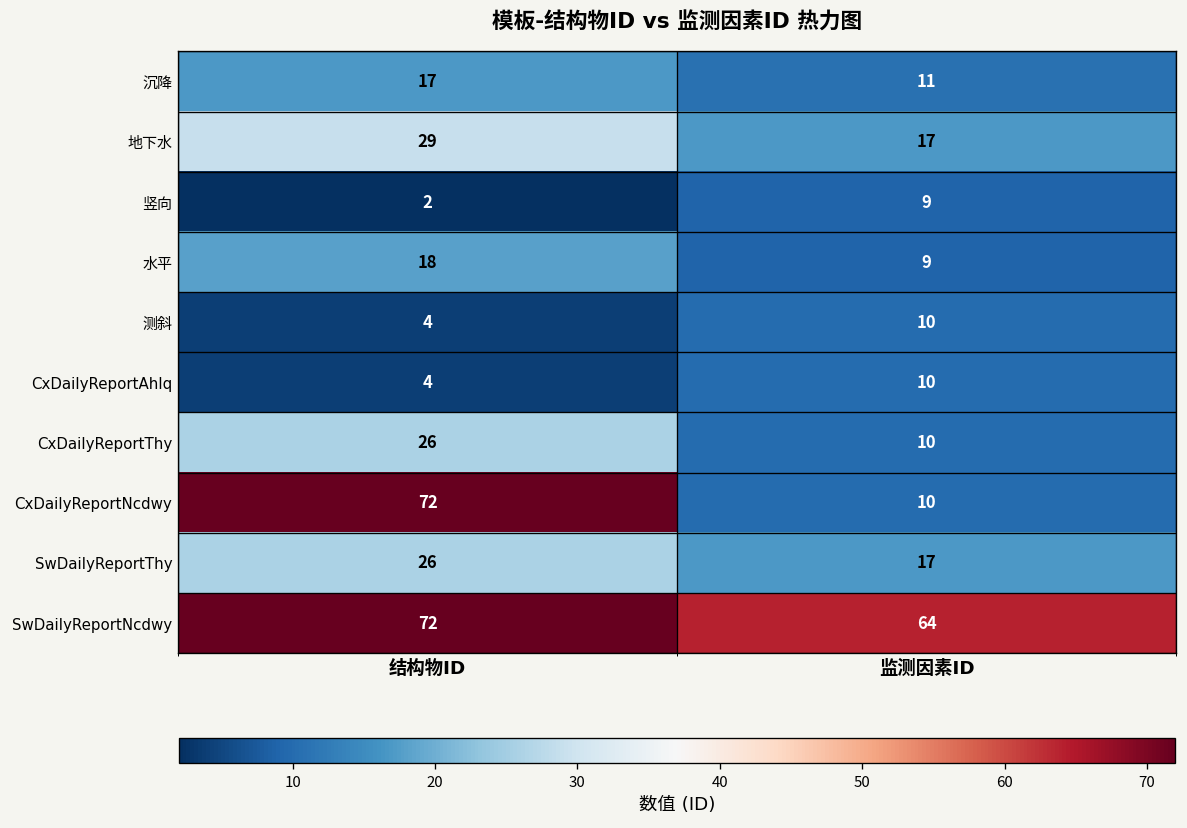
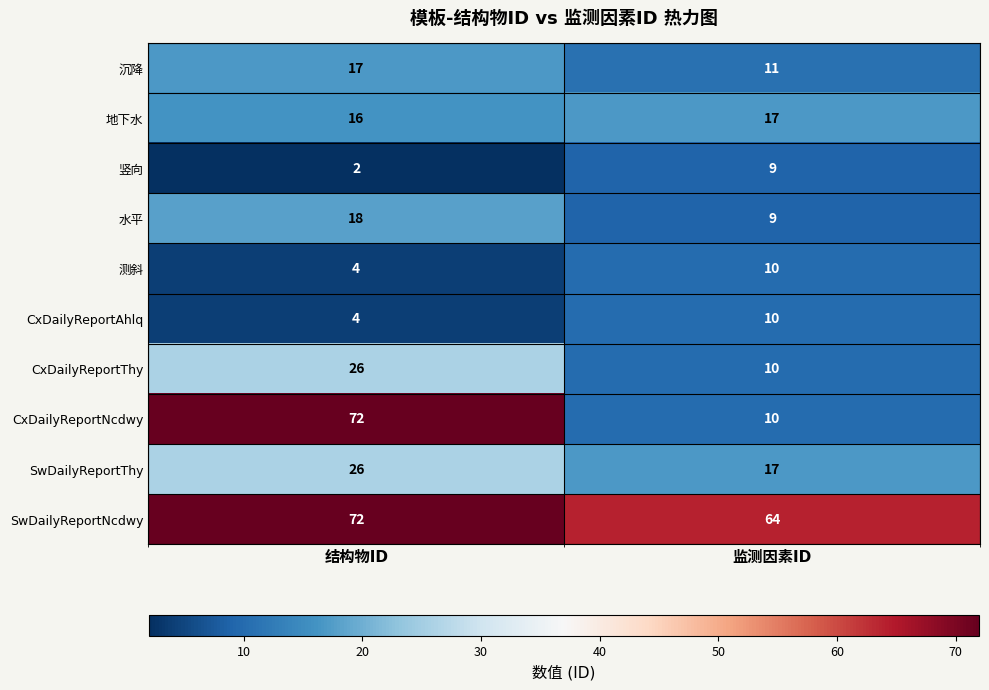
  {
    "沉降": {
      "结构物ID": 17,
      "监测因素ID": 11
    },
    "地下水": {
-     "结构物ID": 29,
+     "结构物ID": 16,
      "监测因素ID": 17
    },
    "竖向": {
      "结构物ID": 2,
      "监测因素ID": 9
    },
    "水平": {
      "结构物ID": 18,
      "监测因素ID": 9
    },
    "测斜": {
      "结构物ID": 4,
      "监测因素ID": 10
    },
    "CxDailyReportAhlq": {
      "结构物ID": 4,
      "监测因素ID": 10
    },
    "CxDailyReportThy": {
      "结构物ID": 26,
      "监测因素ID": 10
    },
    "CxDailyReportNcdwy": {
      "结构物ID": 72,
      "监测因素ID": 10
    },
    "SwDailyReportThy": {
      "结构物ID": 26,
      "监测因素ID": 17
    },
    "SwDailyReportNcdwy": {
      "结构物ID": 72,
      "监测因素ID": 64
    }
  }
